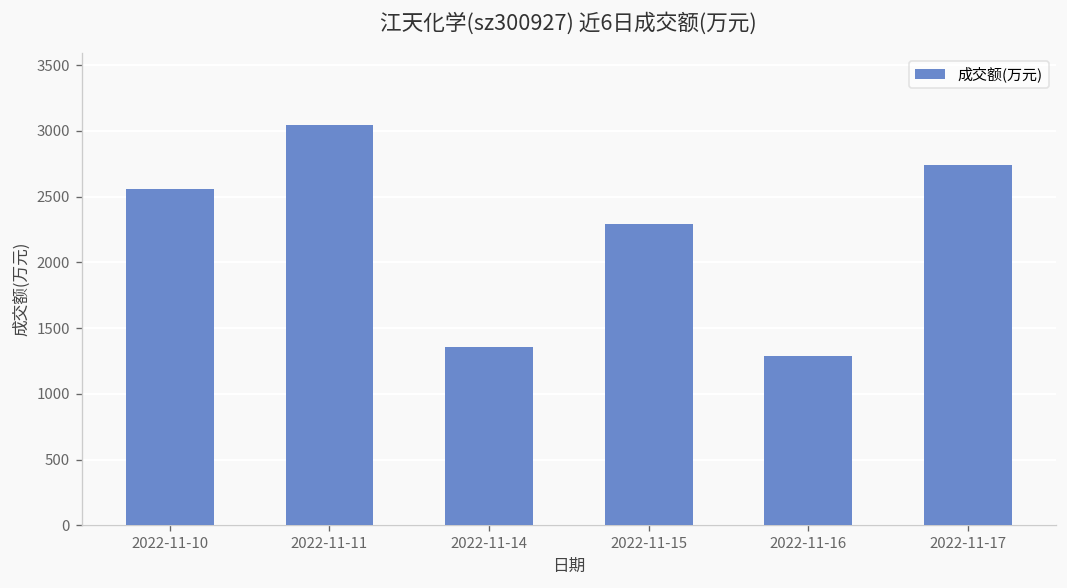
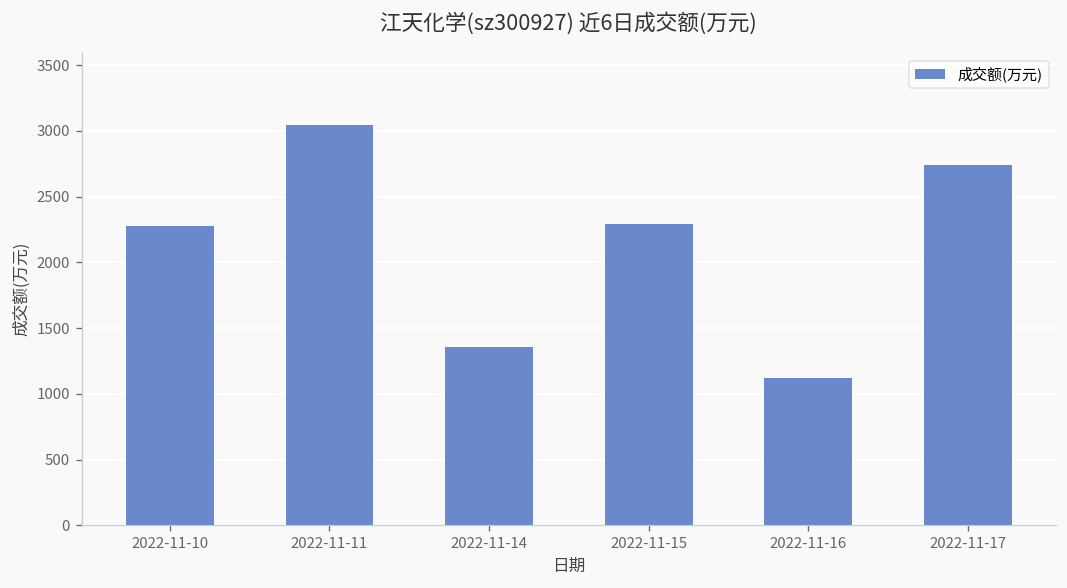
  {
-   "2022-11-10": 2560,
+   "2022-11-10": 2280,
    "2022-11-11": 3040,
    "2022-11-14": 1360,
    "2022-11-15": 2290,
-   "2022-11-16": 1280,
+   "2022-11-16": 1120,
    "2022-11-17": 2740
  }
